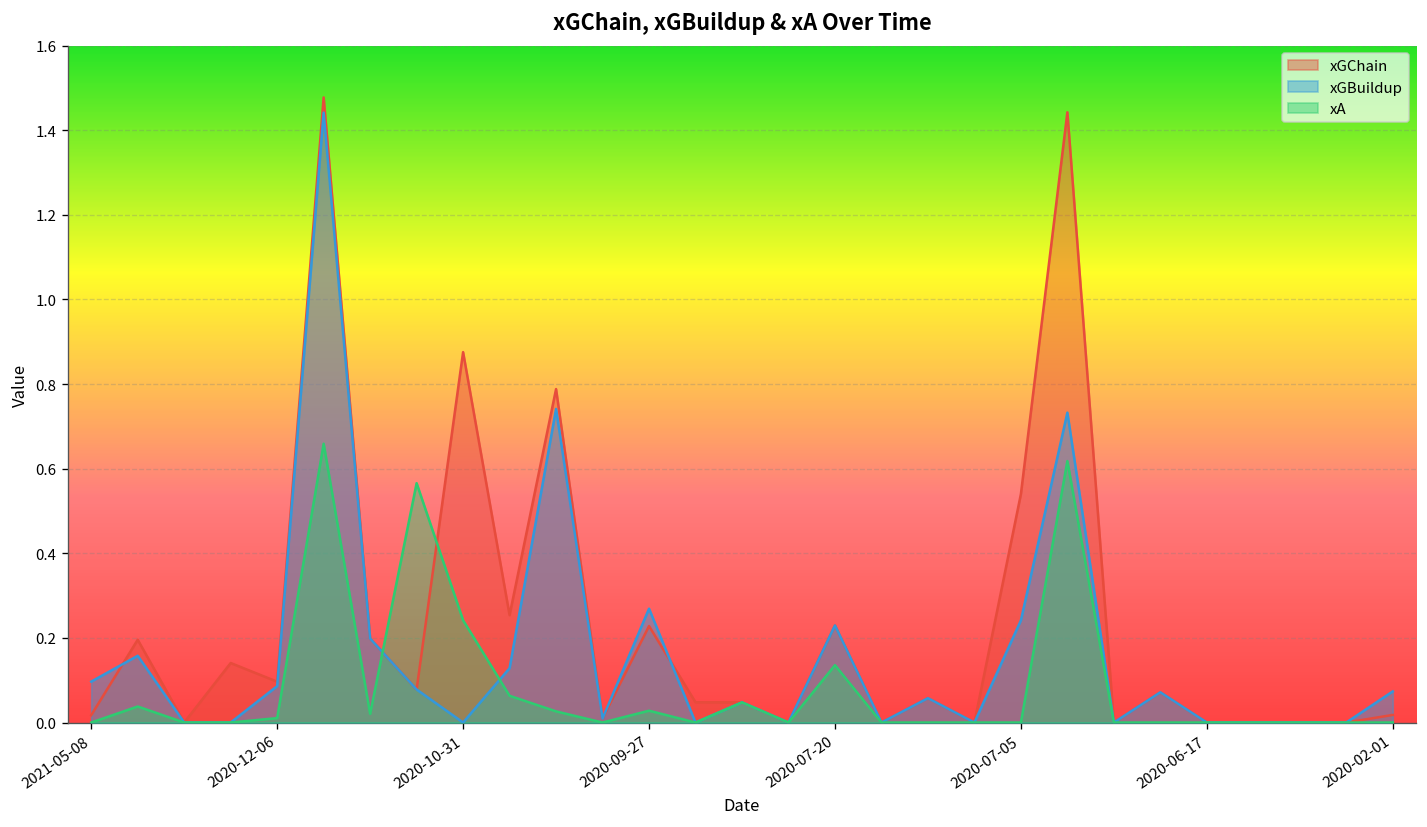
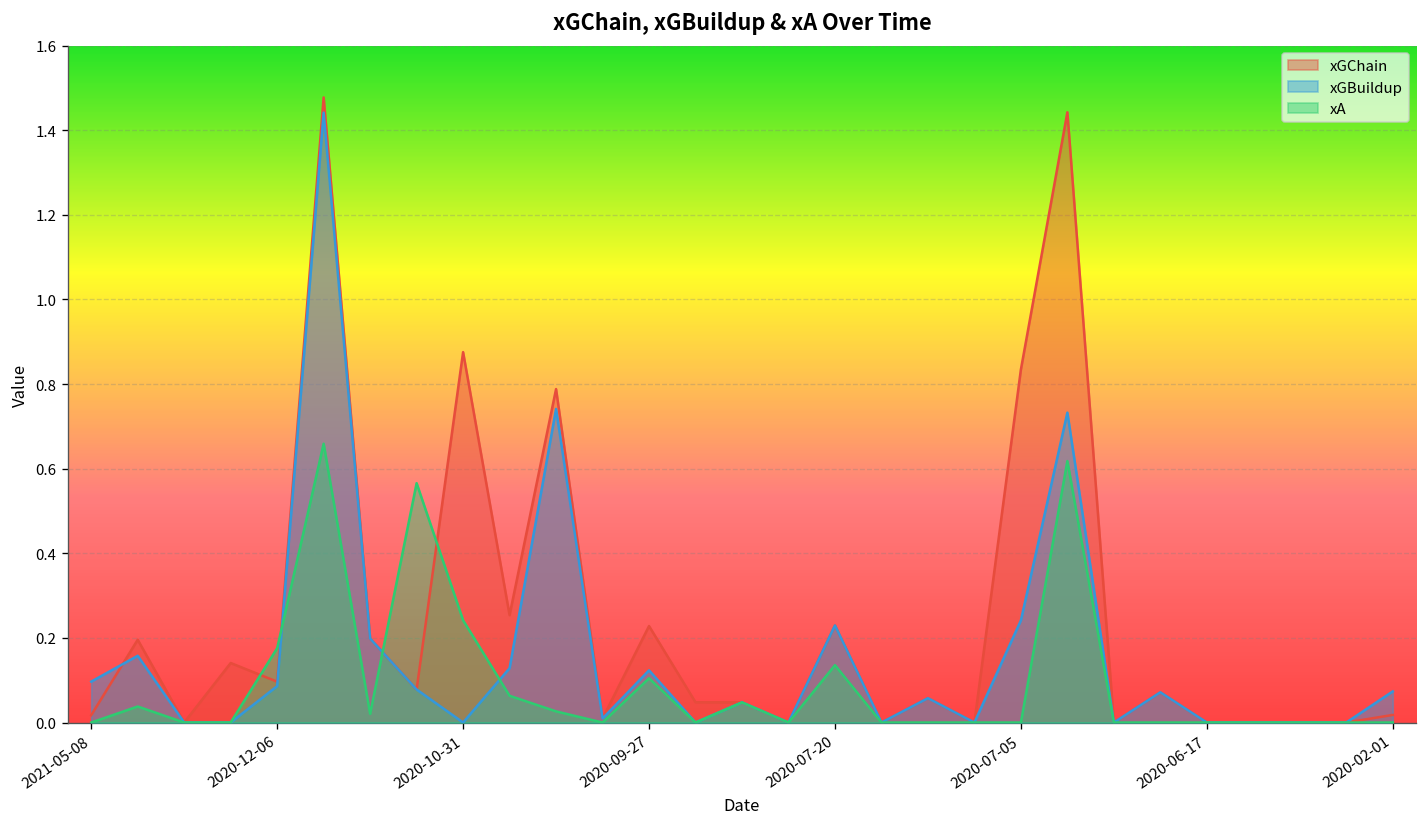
  {
    "xGChain": {
      "2021-05-08": 0.02,
      "2020-12-06": 0.10,
      "2020-10-31": 0.88,
      "2020-09-27": 0.23,
-     "2020-07-05": 0.54,
+     "2020-07-05": 0.83,
      "2020-02-01": 0.02
    },
    "xGBuildup": {
      "2021-05-08": 0.10,
      "2020-12-06": 0.09,
      "2020-10-31": 0.00,
-     "2020-09-27": 0.27,
+     "2020-09-27": 0.12,
      "2020-07-05": 0.24,
      "2020-02-01": 0.07
    },
    "xA": {
      "2021-05-08": 0.00,
-     "2020-12-06": 0.01,
+     "2020-12-06": 0.18,
      "2020-10-31": 0.24,
-     "2020-09-27": 0.03,
+     "2020-09-27": 0.10,
      "2020-07-20": 0.14,
      "2020-07-05": 0.00,
      "2020-02-01": 0.00
    }
  }
